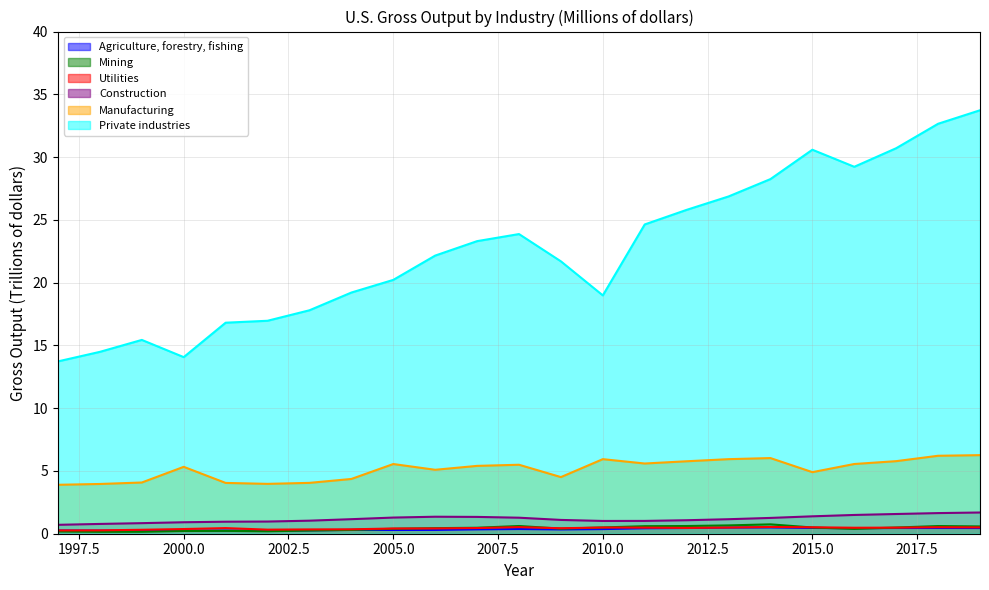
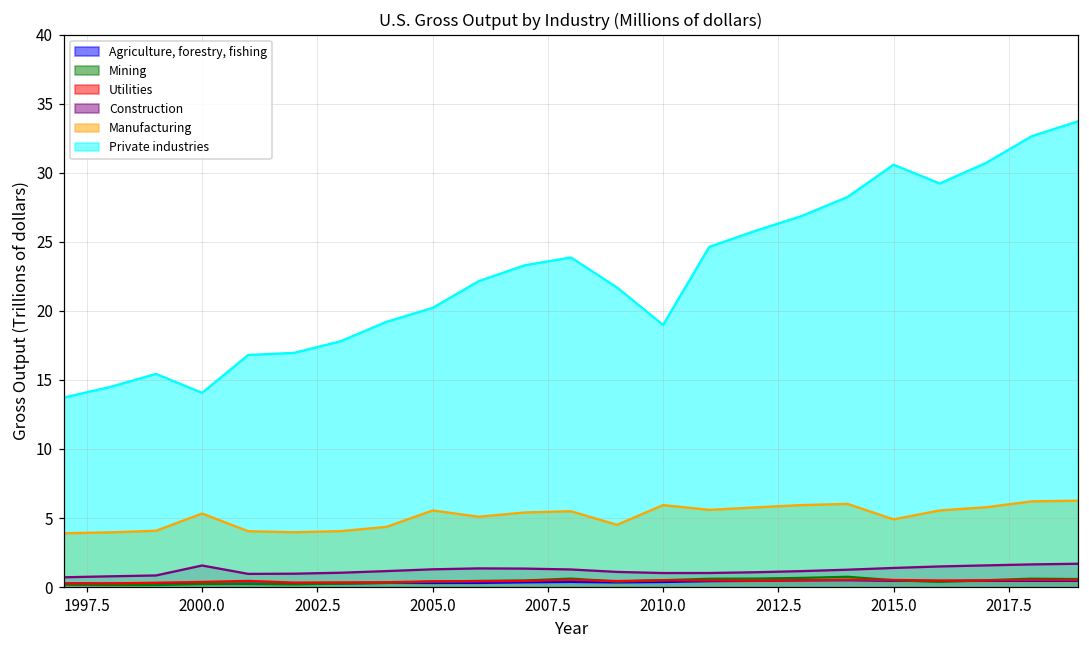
  {
    "Construction": {
-     "2000.0": 0.9,
+     "2000.0": 1.6,
      "2005.0": 1.3,
      "2010.0": 1.0,
      "2015.0": 1.4
    },
    "Manufacturing": {
      "2000.0": 5.3,
      "2005.0": 5.6,
      "2010.0": 5.9,
      "2015.0": 4.9
    },
    "Private industries": {
      "2000.0": 14.1,
      "2005.0": 20.2,
      "2010.0": 19.0,
      "2015.0": 30.6
    }
  }
